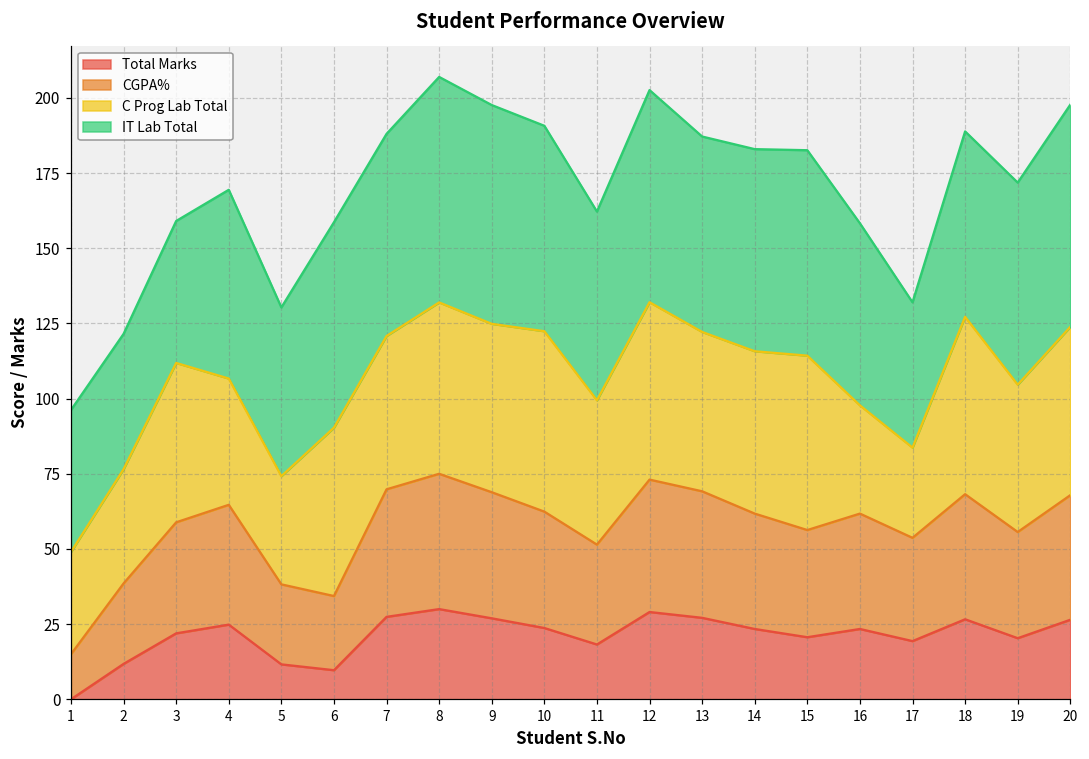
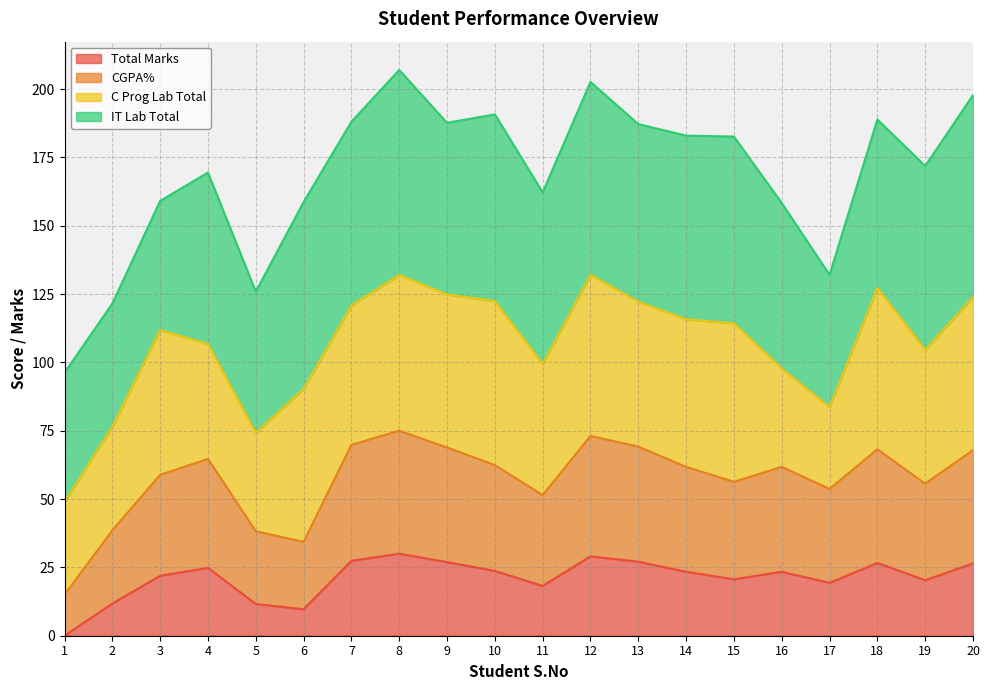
  {
    "C Prog Lab Total": {
      "1": 34,
      "2": 38,
      "3": 53,
      "4": 42,
      "5": 36,
      "6": 56,
      "7": 51,
      "8": 57,
      "9": 56,
      "10": 60,
      "11": 48,
      "12": 59,
      "13": 53,
      "14": 54,
      "15": 58,
      "16": 36,
      "17": 30,
      "18": 59,
      "19": 49,
      "20": 56
    },
    "IT Lab Total": {
      "1": 47,
      "2": 45,
      "3": 47,
      "4": 63,
-     "5": 56,
+     "5": 52,
      "6": 68,
      "7": 67,
      "8": 75,
-     "9": 73,
+     "9": 63,
      "10": 68,
      "11": 63,
      "12": 71,
      "13": 65,
      "14": 67,
      "15": 68,
      "16": 61,
      "17": 48,
      "18": 62,
      "19": 67,
      "20": 74
    }
  }
